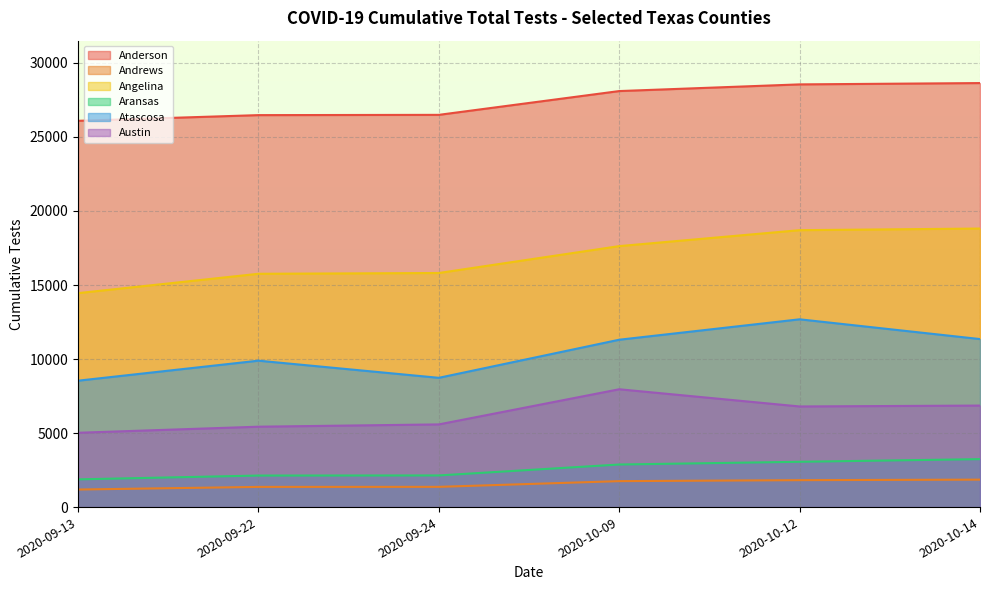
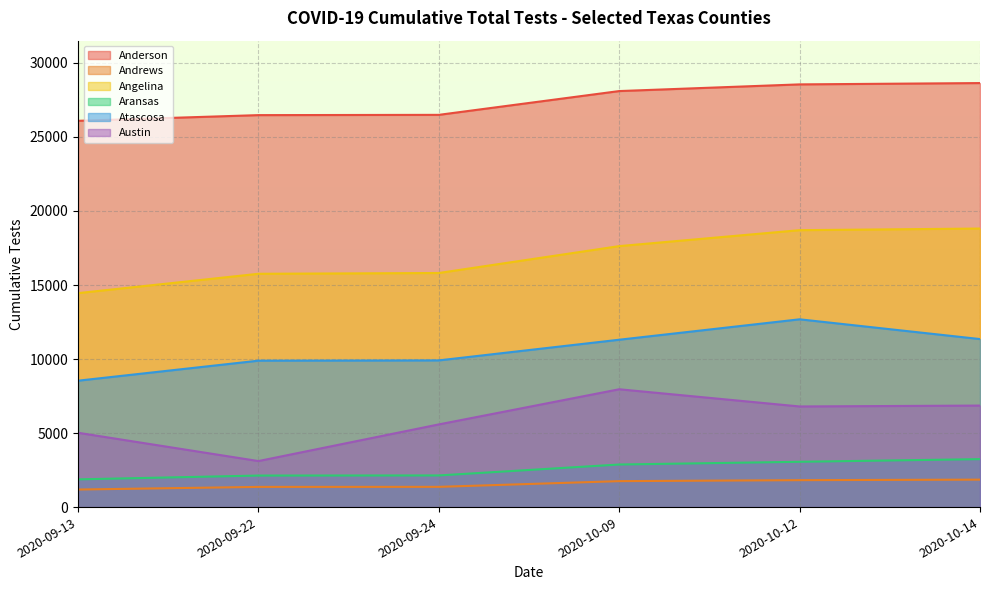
  {
    "Aransas": {
      "2020-09-13": 1900,
      "2020-09-22": 2100,
      "2020-09-24": 2100,
      "2020-10-09": 2900,
      "2020-10-12": 3100,
      "2020-10-14": 3200
    },
    "Atascosa": {
      "2020-09-13": 8500,
      "2020-09-22": 9900,
-     "2020-09-24": 8700,
+     "2020-09-24": 9900,
      "2020-10-09": 11300,
      "2020-10-12": 12700,
      "2020-10-14": 11300
    },
    "Austin": {
      "2020-09-13": 5000,
-     "2020-09-22": 5400,
+     "2020-09-22": 3100,
      "2020-09-24": 5600,
      "2020-10-09": 8000,
      "2020-10-12": 6800,
      "2020-10-14": 6900
    }
  }
